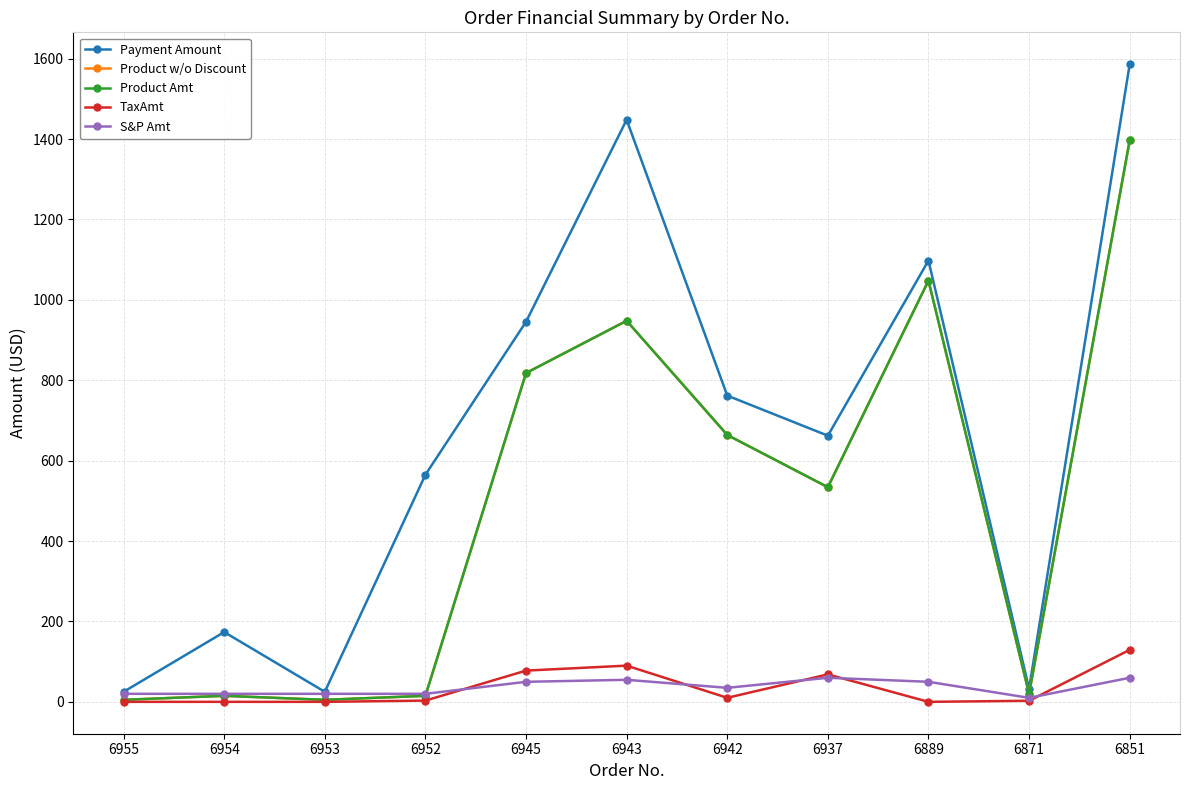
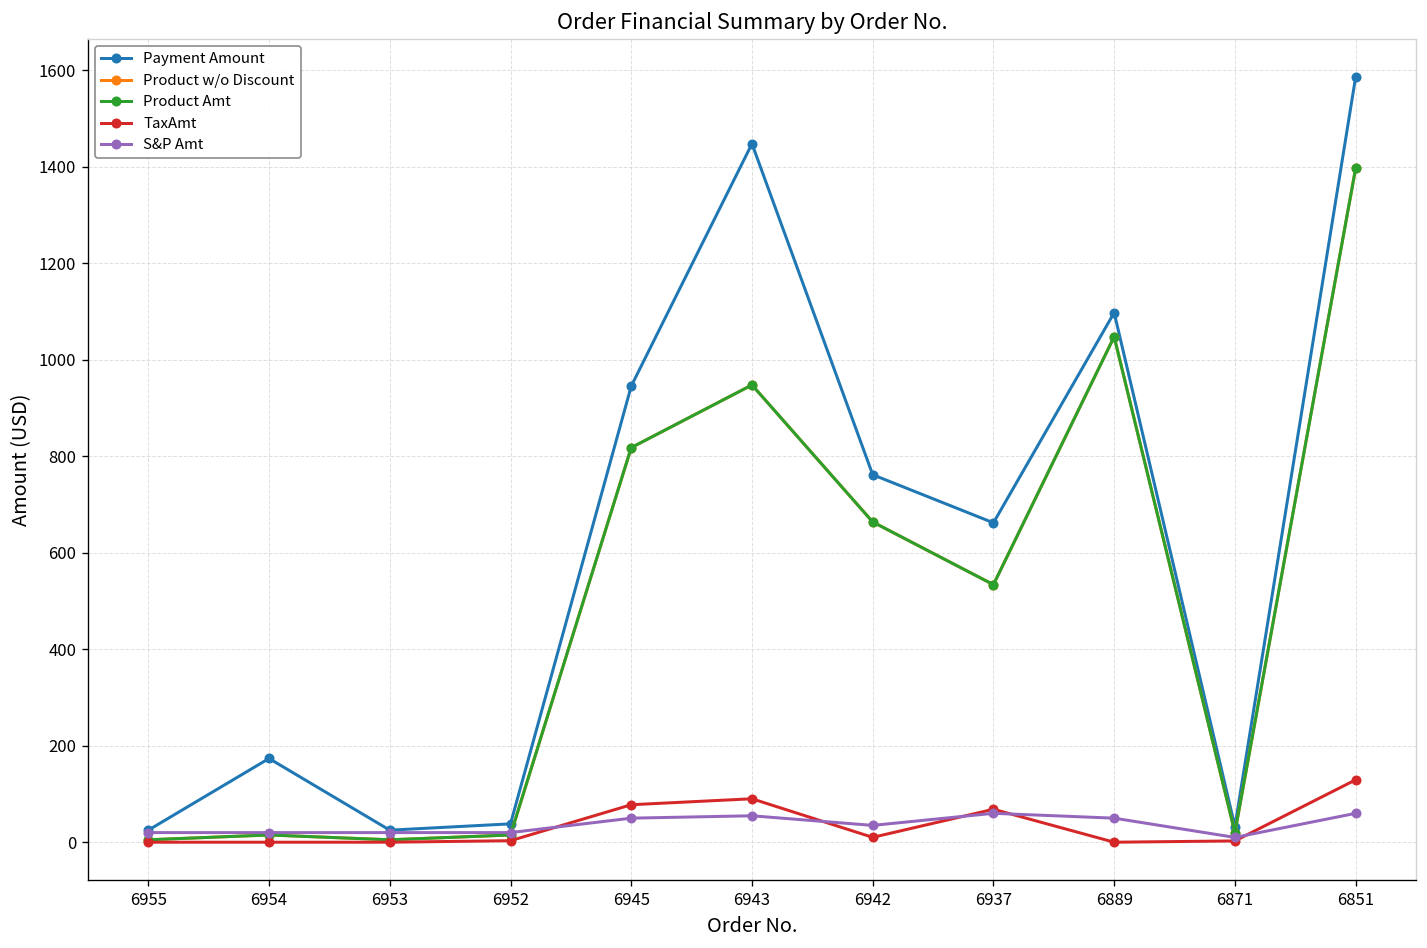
  {
    "Payment Amount": {
      "6954": 170,
-     "6952": 560,
+     "6952": 40,
      "6945": 950,
      "6943": 1450,
      "6942": 760,
      "6937": 660,
      "6889": 1100,
      "6871": 30,
      "6851": 1590
    },
    "Product Amt": {
      "6945": 820,
      "6943": 950,
      "6942": 660,
      "6937": 530,
      "6889": 1050,
      "6871": 20,
      "6851": 1400
    },
    "TaxAmt": {
      "6954": 0,
      "6952": 0,
      "6945": 80,
      "6943": 90,
      "6942": 10,
      "6937": 70,
      "6889": 0,
      "6871": 0,
      "6851": 130
    },
    "S&P Amt": {
      "6945": 50,
      "6943": 50,
      "6942": 30,
      "6937": 60,
      "6889": 50,
      "6871": 10,
      "6851": 60
    }
  }
